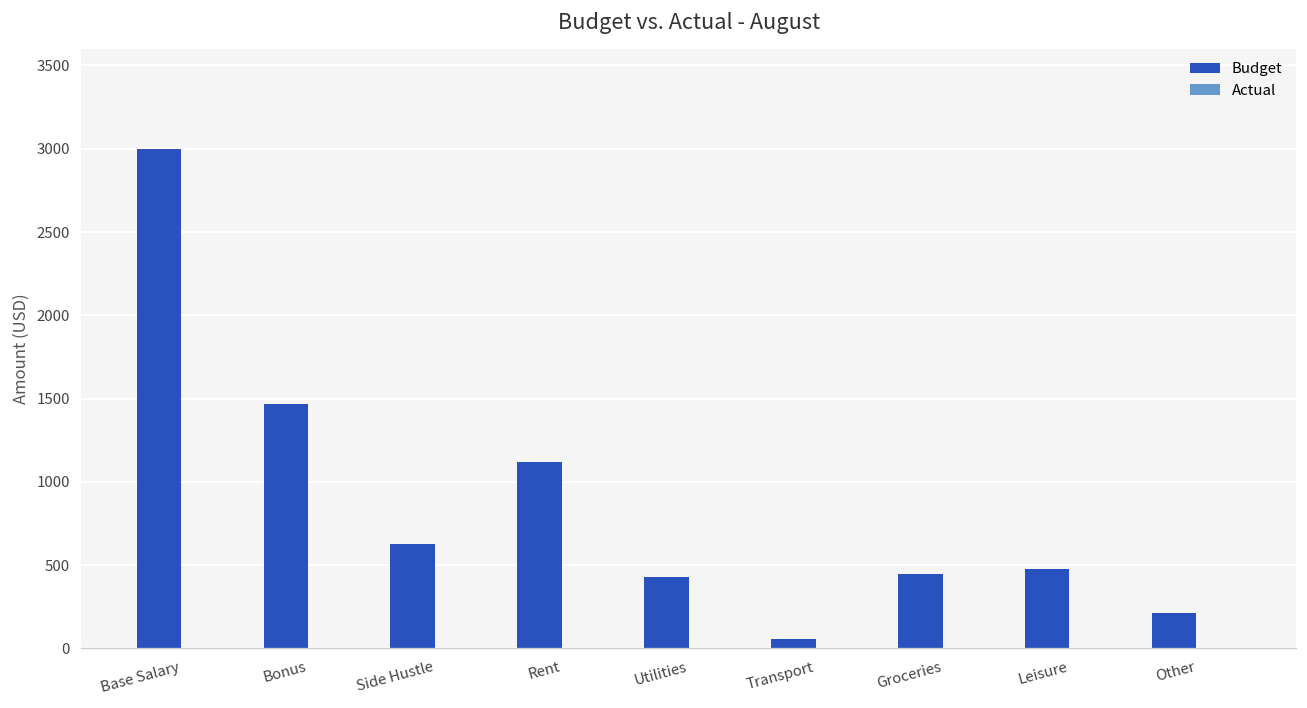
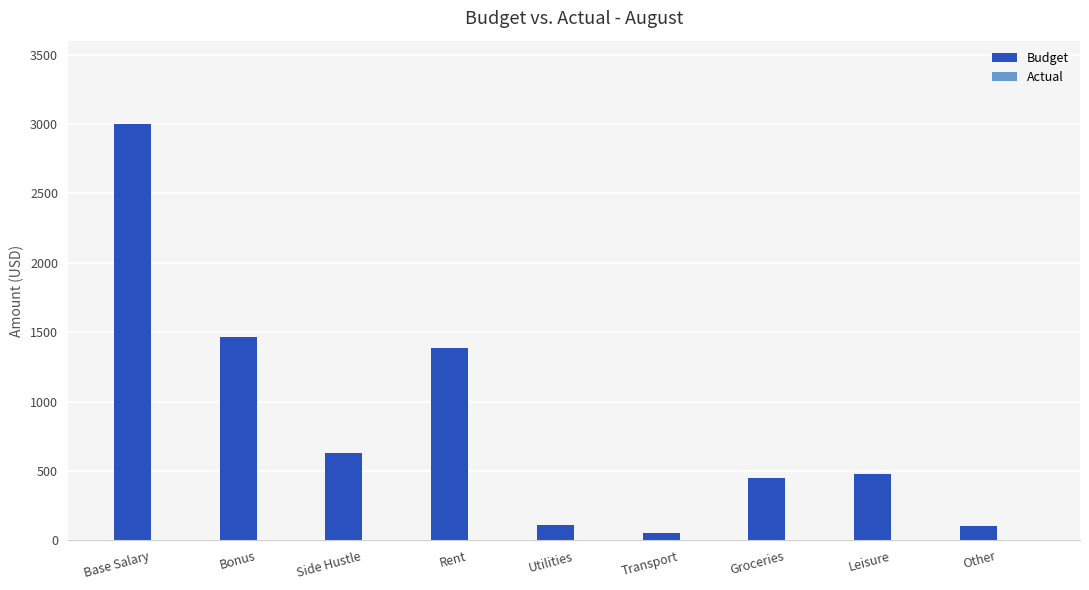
  {
    "Budget": {
      "Base Salary": 3000,
      "Bonus": 1470,
      "Side Hustle": 630,
-     "Rent": 1120,
-     "Utilities": 430,
+     "Rent": 1390,
+     "Utilities": 110,
      "Transport": 60,
      "Groceries": 450,
      "Leisure": 480,
-     "Other": 210
+     "Other": 100
    },
    "Actual": {
      "Base Salary": 0,
      "Bonus": 0,
      "Side Hustle": 0,
      "Rent": 0,
      "Utilities": 0,
      "Transport": 0,
      "Groceries": 0,
      "Leisure": 0,
      "Other": 0
    }
  }
